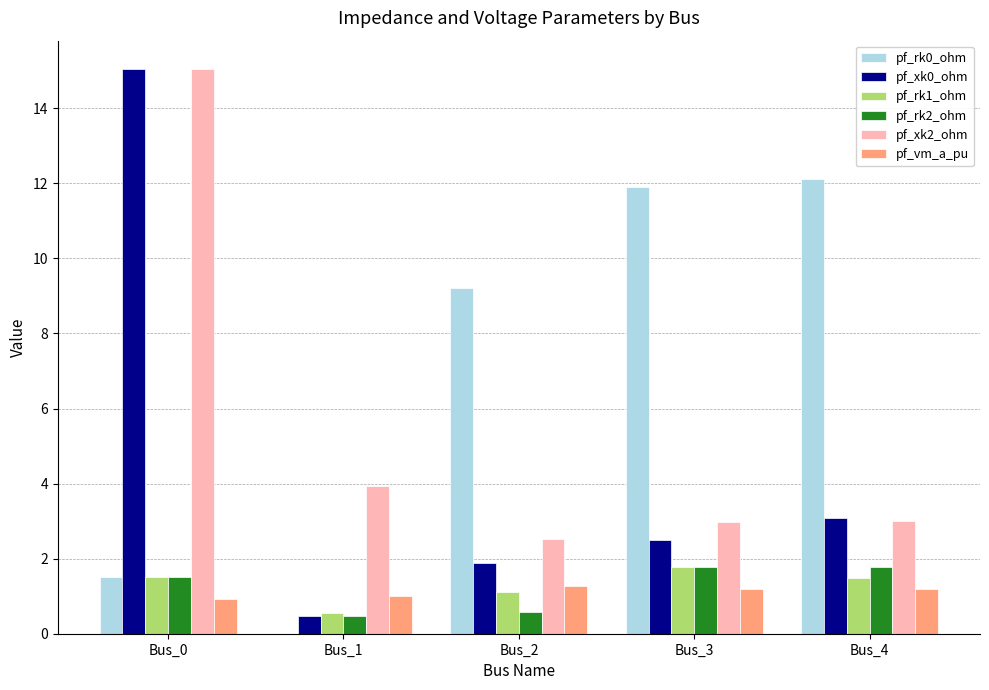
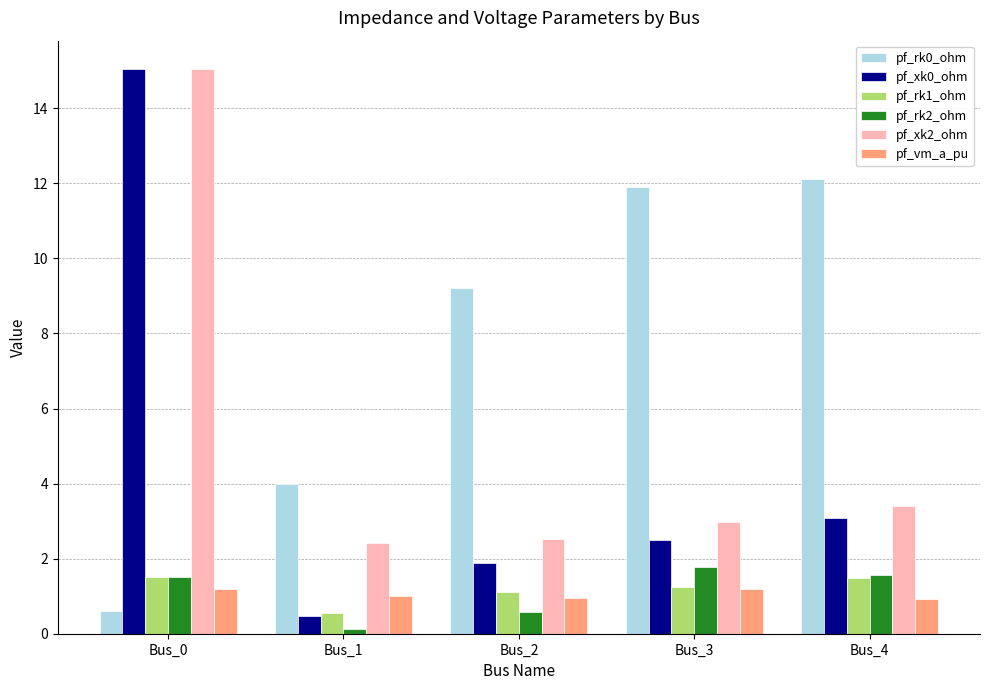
  {
    "pf_rk0_ohm": {
-     "Bus_0": 1.5,
-     "Bus_1": 0,
+     "Bus_0": 0.6,
+     "Bus_1": 4,
      "Bus_2": 9.2,
      "Bus_3": 11.9,
      "Bus_4": 12.1
    },
    "pf_xk0_ohm": {
      "Bus_0": 15.0,
      "Bus_1": 0.5,
      "Bus_2": 1.9,
      "Bus_3": 2.5,
      "Bus_4": 3.1
    },
    "pf_rk1_ohm": {
      "Bus_0": 1.5,
      "Bus_1": 0.5,
      "Bus_2": 1.1,
-     "Bus_3": 1.8,
+     "Bus_3": 1.2,
      "Bus_4": 1.5
    },
    "pf_rk2_ohm": {
      "Bus_0": 1.5,
-     "Bus_1": 0.5,
+     "Bus_1": 0.1,
      "Bus_2": 0.6,
      "Bus_3": 1.8,
-     "Bus_4": 1.8
+     "Bus_4": 1.6
    },
    "pf_xk2_ohm": {
      "Bus_0": 15.0,
-     "Bus_1": 3.9,
+     "Bus_1": 2.4,
      "Bus_2": 2.5,
      "Bus_3": 3.0,
-     "Bus_4": 3.0
+     "Bus_4": 3.4
    },
    "pf_vm_a_pu": {
-     "Bus_0": 0.9,
+     "Bus_0": 1.2,
      "Bus_1": 1.0,
-     "Bus_2": 1.3,
+     "Bus_2": 1.0,
      "Bus_3": 1.2,
-     "Bus_4": 1.2
+     "Bus_4": 0.9
    }
  }
